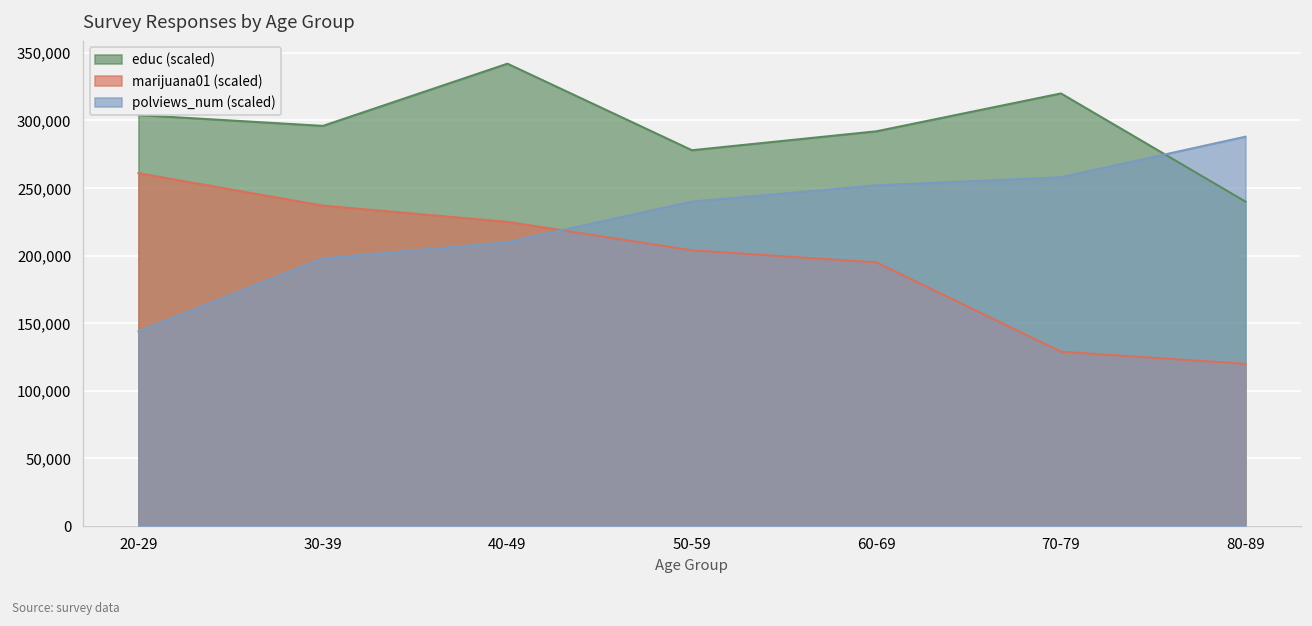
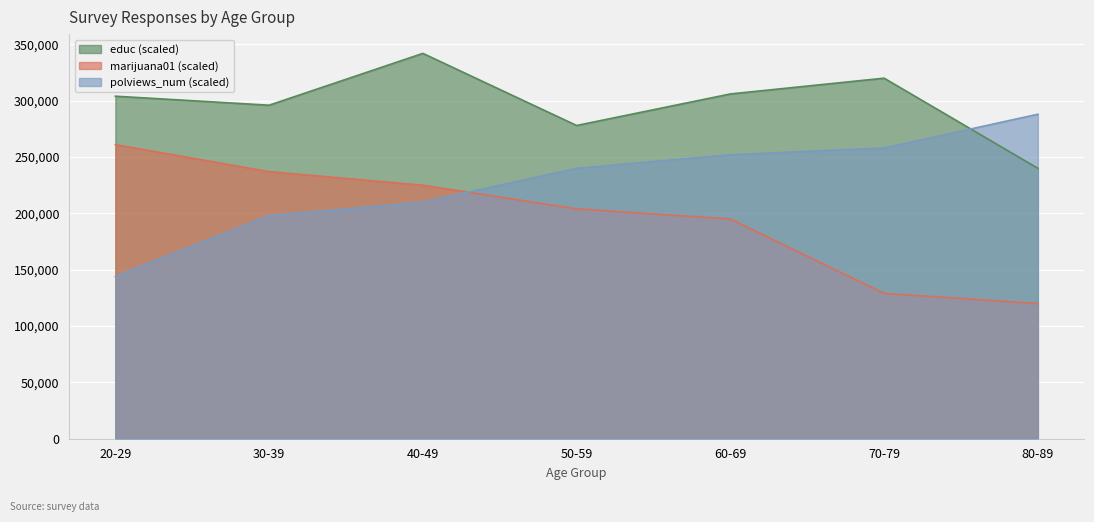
  {
    "educ (scaled)": {
      "20-29": "304,000",
      "30-39": "296,000",
      "40-49": "342,000",
      "50-59": "278,000",
-     "60-69": "292,000",
+     "60-69": "306,000",
      "70-79": "320,000",
      "80-89": "240,000"
    },
    "marijuana01 (scaled)": {
      "20-29": "261,000",
      "30-39": "237,000",
      "40-49": "225,000",
      "50-59": "204,000",
      "60-69": "195,000",
      "70-79": "129,000",
      "80-89": "120,000"
    },
    "polviews_num (scaled)": {
      "20-29": "144,000",
      "30-39": "198,000",
      "40-49": "210,000",
      "50-59": "240,000",
      "60-69": "252,000",
      "70-79": "258,000",
      "80-89": "288,000"
    }
  }
